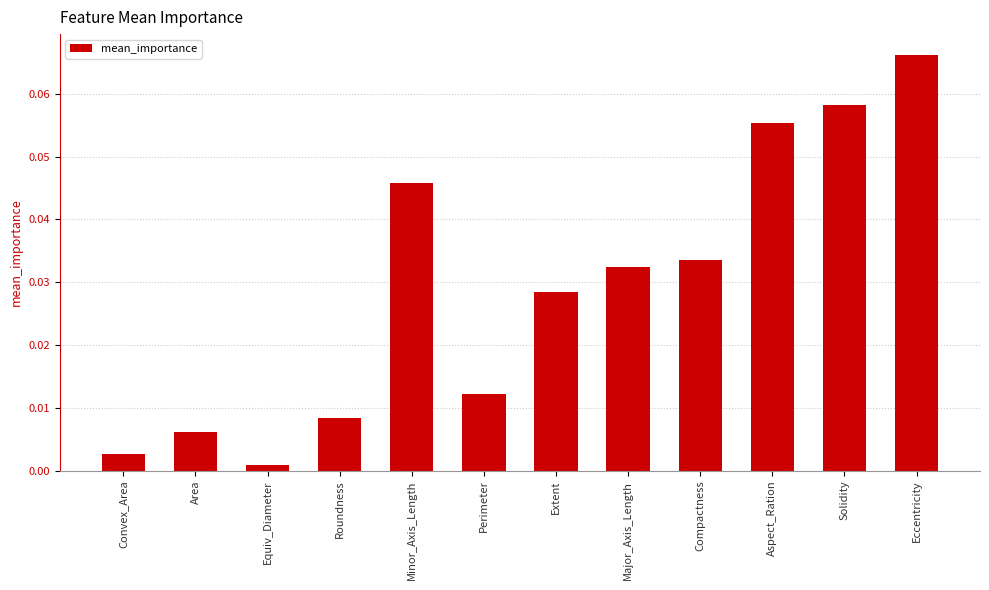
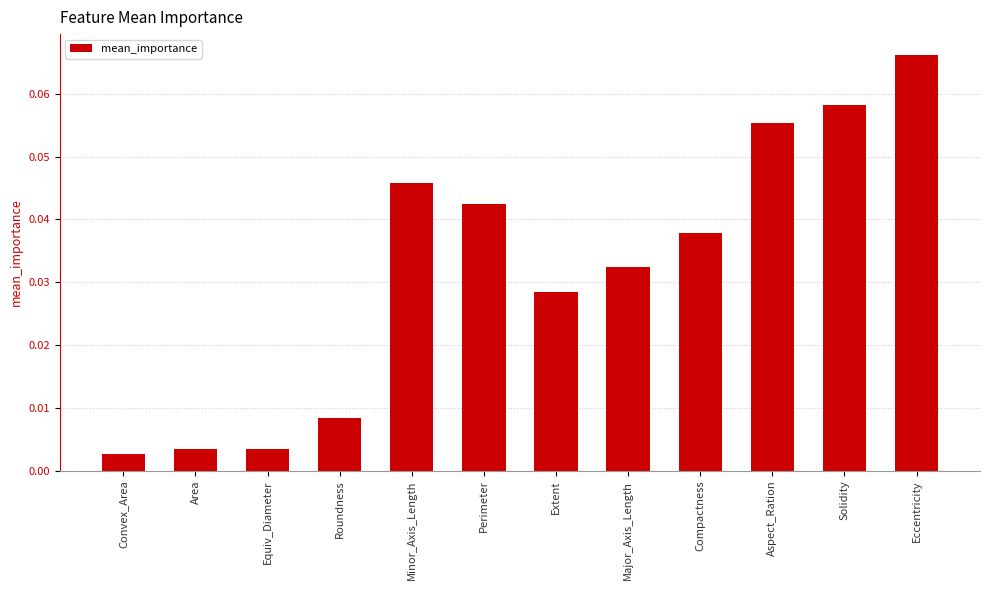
  {
    "Convex_Area": 0.003,
-   "Area": 0.006,
-   "Equiv_Diameter": 0.001,
+   "Area": 0.003,
+   "Equiv_Diameter": 0.003,
    "Roundness": 0.008,
    "Minor_Axis_Length": 0.046,
-   "Perimeter": 0.012,
+   "Perimeter": 0.042,
    "Extent": 0.029,
    "Major_Axis_Length": 0.032,
-   "Compactness": 0.034,
+   "Compactness": 0.038,
    "Aspect_Ration": 0.055,
    "Solidity": 0.058,
    "Eccentricity": 0.066
  }
